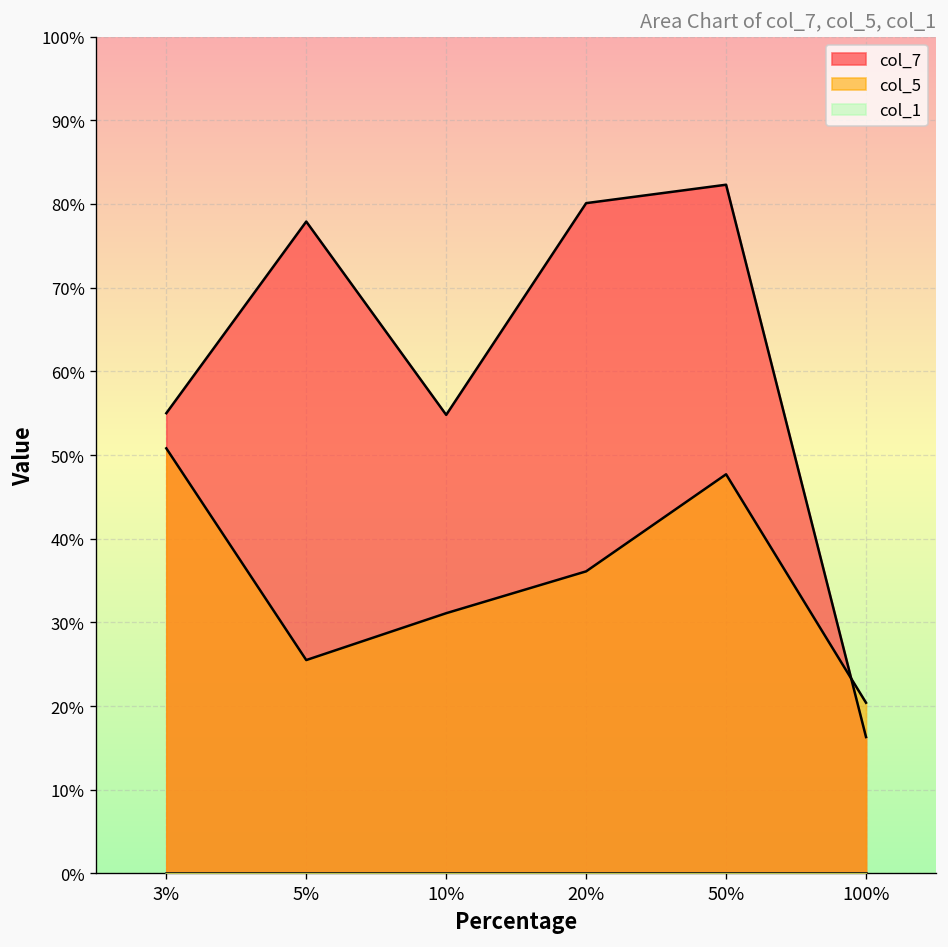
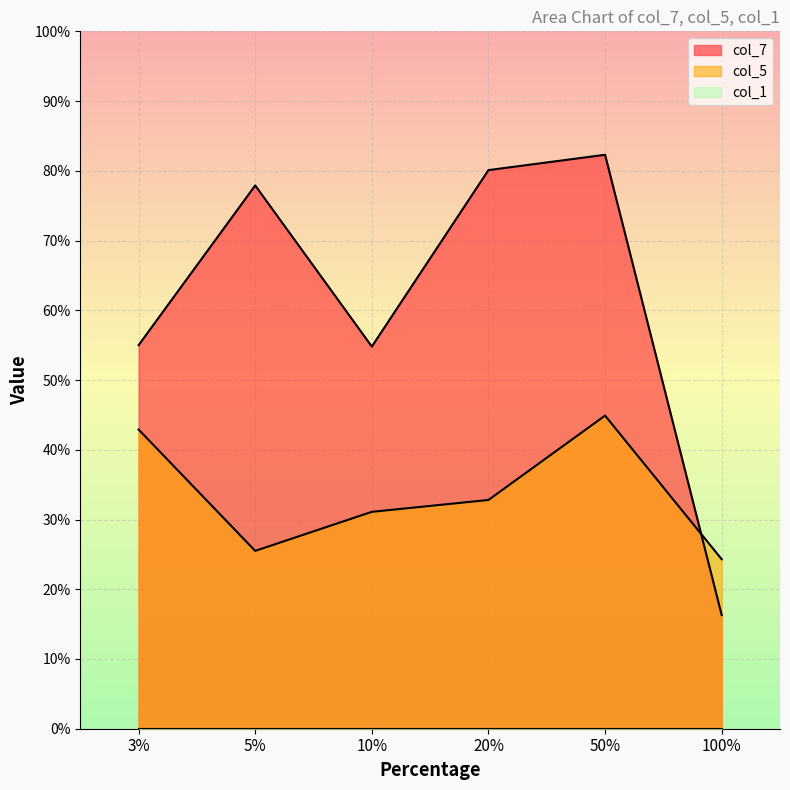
  {
    "col_7": {
      "3%": "55%",
      "5%": "78%",
      "10%": "55%",
      "20%": "80%",
      "50%": "82%",
      "100%": "16%"
    },
    "col_5": {
-     "3%": "51%",
+     "3%": "43%",
      "5%": "26%",
      "10%": "31%",
-     "20%": "36%",
-     "50%": "48%",
-     "100%": "20%"
+     "20%": "33%",
+     "50%": "45%",
+     "100%": "24%"
    },
    "col_1": {
      "3%": "0%",
      "5%": "0%",
      "10%": "0%",
      "20%": "0%",
      "50%": "0%",
      "100%": "0%"
    }
  }
